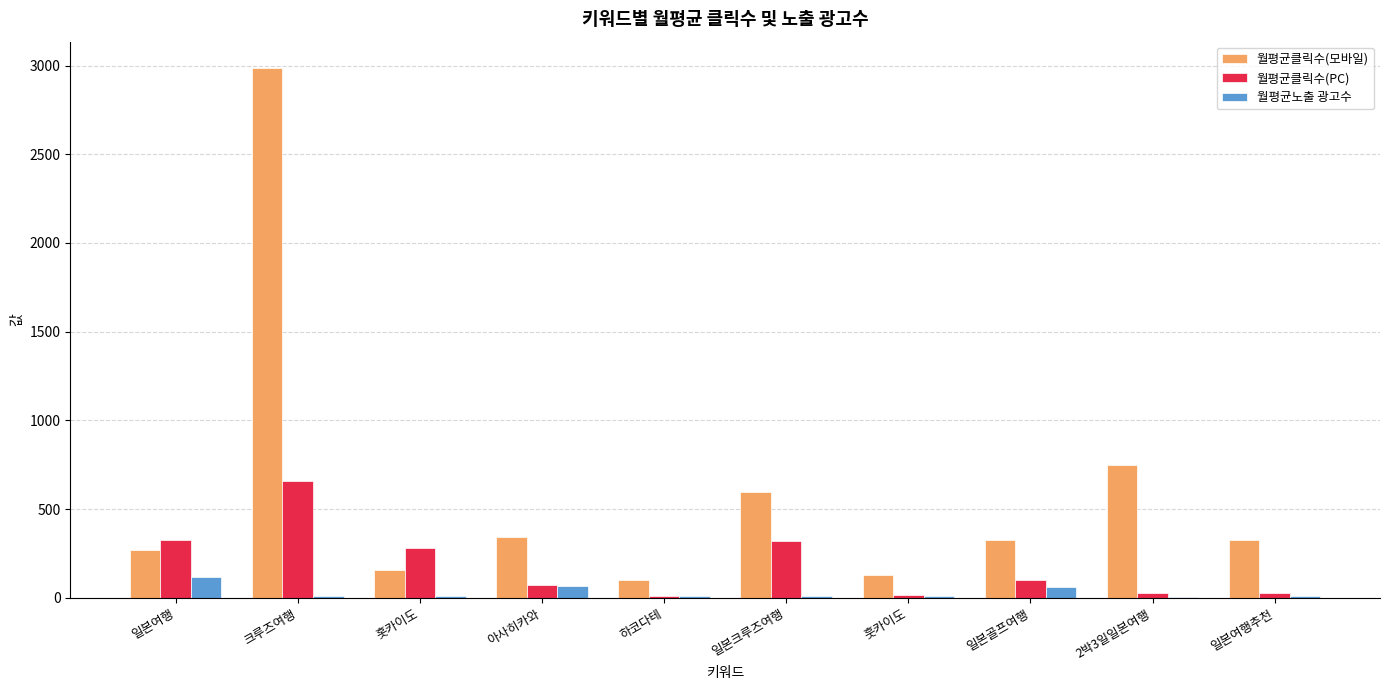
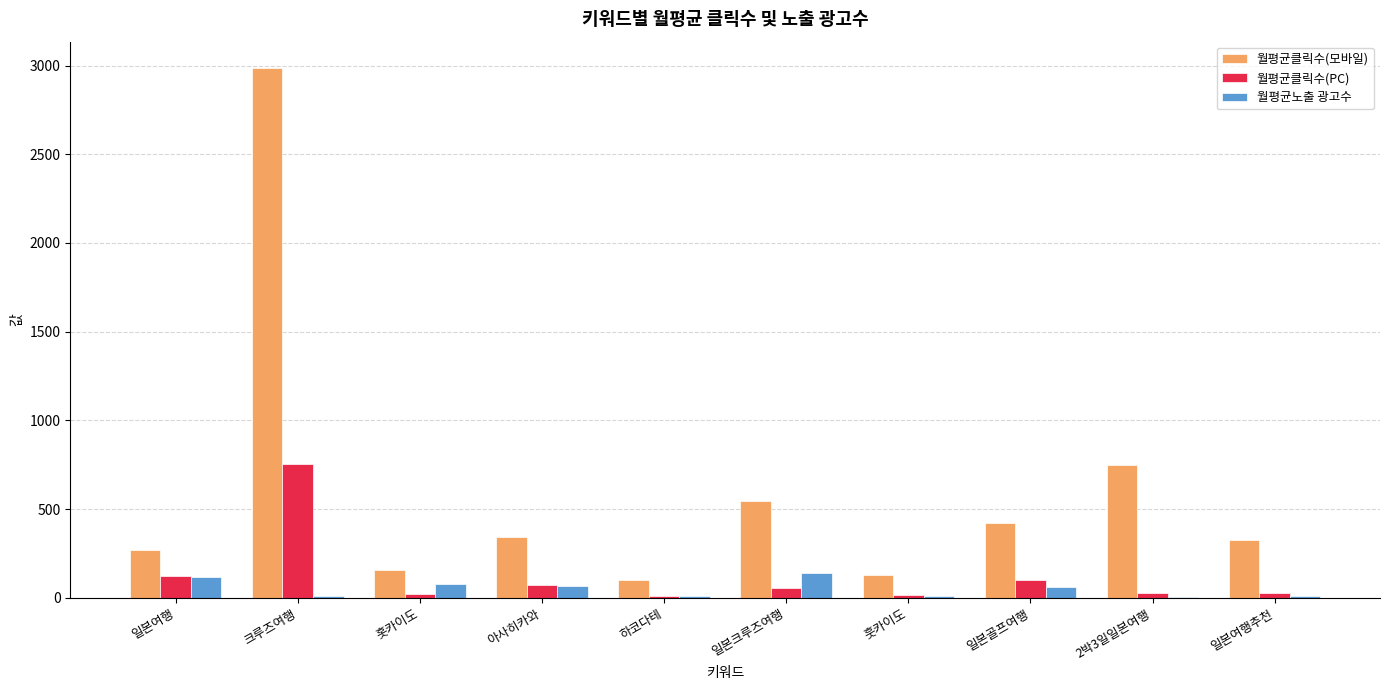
  {
    "월평균클릭수(모바일)": {
      "일본여행": 270,
      "크루즈여행": 2990,
      "홋카이도": 160,
      "아사히카와": 340,
      "하코다테": 100,
-     "일본크루즈여행": 600,
+     "일본크루즈여행": 550,
      "훗카이도": 130,
-     "일본골프여행": 330,
+     "일본골프여행": 420,
      "2박3일일본여행": 750,
      "일본여행추천": 320
    },
    "월평균클릭수(PC)": {
-     "일본여행": 330,
-     "크루즈여행": 660,
-     "홋카이도": 280,
+     "일본여행": 120,
+     "크루즈여행": 750,
+     "홋카이도": 20,
      "아사히카와": 70,
-     "일본크루즈여행": 320,
+     "일본크루즈여행": 60,
      "훗카이도": 20,
      "일본골프여행": 100,
      "2박3일일본여행": 30,
      "일본여행추천": 30
    },
    "월평균노출 광고수": {
      "일본여행": 120,
-     "홋카이도": 10,
+     "홋카이도": 80,
      "아사히카와": 70,
-     "일본크루즈여행": 10,
+     "일본크루즈여행": 140,
      "일본골프여행": 60
    }
  }
